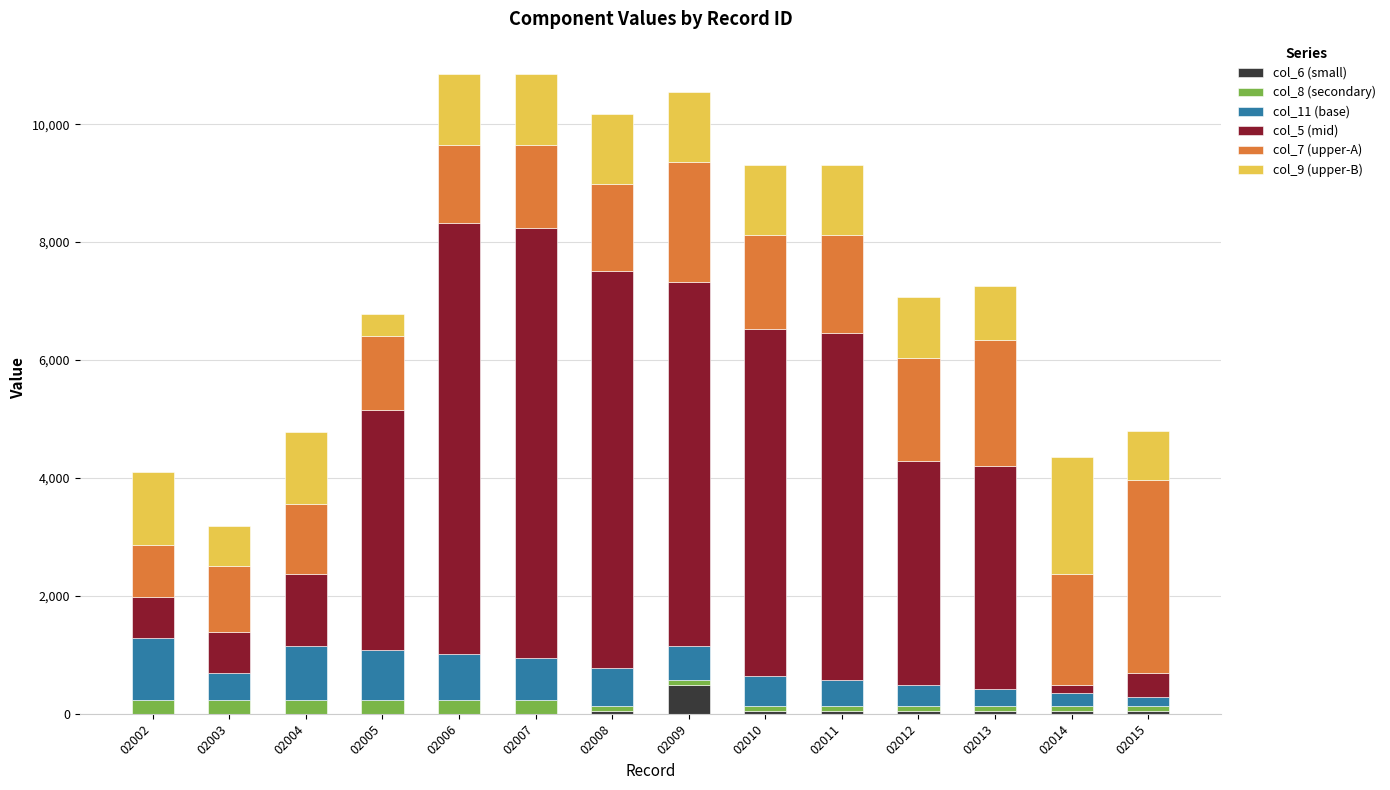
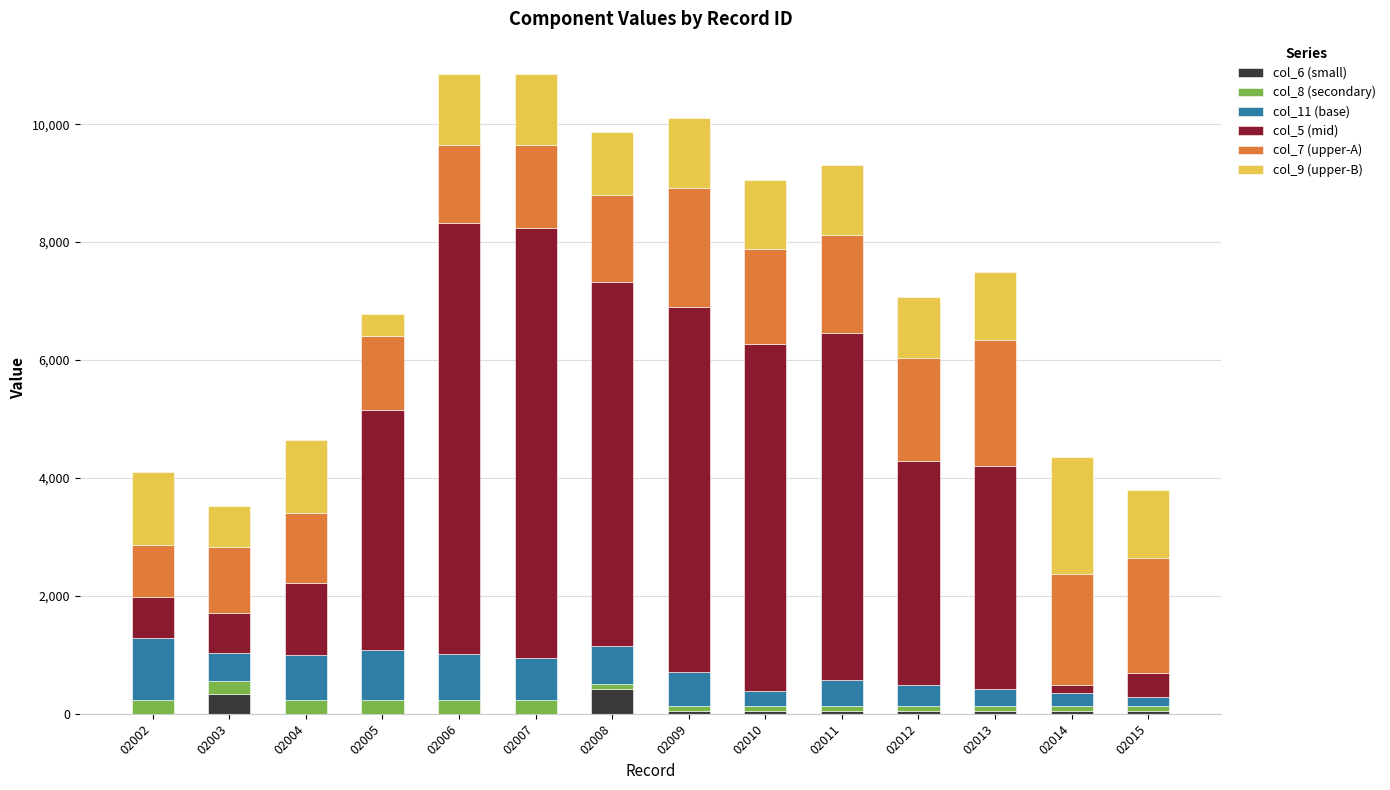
  {
    "col_6 (small)": {
-     "02003": "0",
-     "02008": "0",
-     "02009": "500"
+     "02003": "300",
+     "02008": "400",
+     "02009": "0"
    },
    "col_8 (secondary)": {
      "02002": "200",
      "02003": "200",
      "02004": "200",
      "02005": "200",
      "02006": "200",
      "02007": "200",
      "02008": "100",
      "02009": "100",
      "02010": "100",
      "02011": "100",
      "02012": "100",
      "02013": "100",
      "02014": "100",
      "02015": "100"
    },
    "col_11 (base)": {
      "02002": "1,100",
      "02003": "500",
-     "02004": "900",
+     "02004": "800",
      "02005": "900",
      "02006": "800",
      "02007": "700",
      "02008": "600",
      "02009": "600",
-     "02010": "500",
+     "02010": "300",
      "02011": "400",
      "02012": "400",
      "02013": "300",
      "02014": "200",
      "02015": "200"
    },
    "col_5 (mid)": {
      "02002": "700",
      "02003": "700",
      "02004": "1,200",
      "02005": "4,100",
      "02006": "7,300",
      "02007": "7,300",
-     "02008": "6,700",
+     "02008": "6,200",
      "02009": "6,200",
      "02010": "5,900",
      "02011": "5,900",
      "02012": "3,800",
      "02013": "3,800",
      "02014": "100",
      "02015": "400"
    },
    "col_7 (upper-A)": {
      "02002": "900",
      "02003": "1,100",
      "02004": "1,200",
      "02005": "1,300",
      "02006": "1,300",
      "02007": "1,400",
      "02008": "1,500",
      "02009": "2,000",
      "02010": "1,600",
      "02011": "1,700",
      "02012": "1,700",
      "02013": "2,100",
      "02014": "1,900",
-     "02015": "3,300"
+     "02015": "2,000"
    },
    "col_9 (upper-B)": {
      "02002": "1,200",
      "02003": "700",
      "02004": "1,200",
      "02005": "400",
      "02006": "1,200",
      "02007": "1,200",
-     "02008": "1,200",
+     "02008": "1,100",
      "02009": "1,200",
      "02010": "1,200",
      "02011": "1,200",
      "02012": "1,000",
-     "02013": "900",
+     "02013": "1,200",
      "02014": "2,000",
-     "02015": "800"
+     "02015": "1,100"
    }
  }
